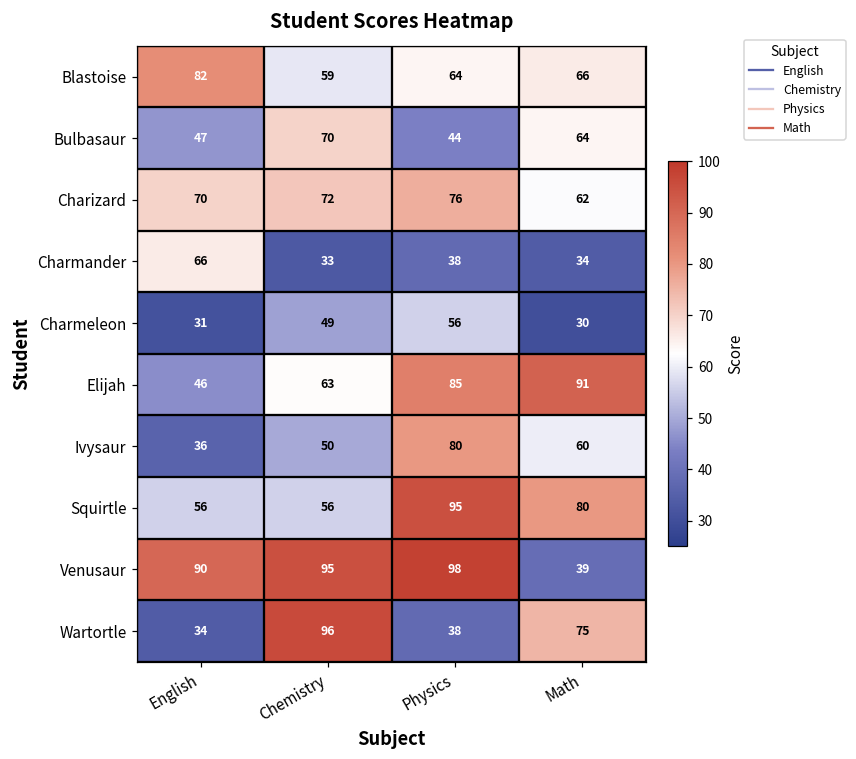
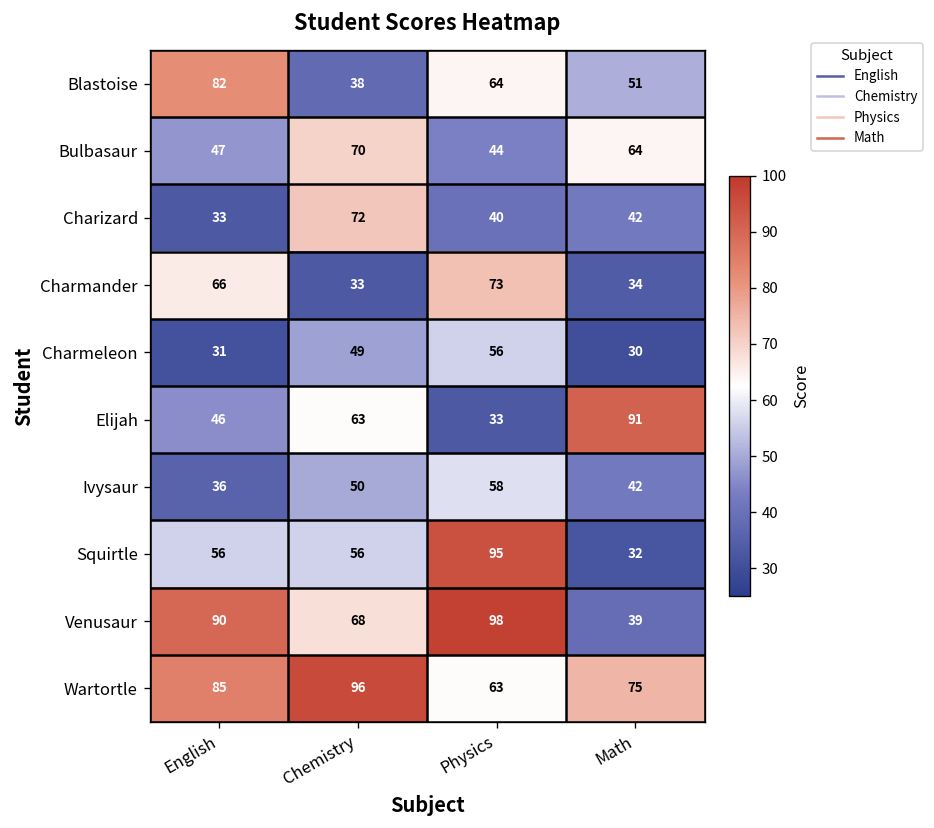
  {
    "Blastoise": {
      "English": 82,
-     "Chemistry": 59,
+     "Chemistry": 38,
      "Physics": 64,
-     "Math": 66
+     "Math": 51
    },
    "Bulbasaur": {
      "English": 47,
      "Chemistry": 70,
      "Physics": 44,
      "Math": 64
    },
    "Charizard": {
-     "English": 70,
+     "English": 33,
      "Chemistry": 72,
-     "Physics": 76,
-     "Math": 62
+     "Physics": 40,
+     "Math": 42
    },
    "Charmander": {
      "English": 66,
      "Chemistry": 33,
-     "Physics": 38,
+     "Physics": 73,
      "Math": 34
    },
    "Charmeleon": {
      "English": 31,
      "Chemistry": 49,
      "Physics": 56,
      "Math": 30
    },
    "Elijah": {
      "English": 46,
      "Chemistry": 63,
-     "Physics": 85,
+     "Physics": 33,
      "Math": 91
    },
    "Ivysaur": {
      "English": 36,
      "Chemistry": 50,
-     "Physics": 80,
-     "Math": 60
+     "Physics": 58,
+     "Math": 42
    },
    "Squirtle": {
      "English": 56,
      "Chemistry": 56,
      "Physics": 95,
-     "Math": 80
+     "Math": 32
    },
    "Venusaur": {
      "English": 90,
-     "Chemistry": 95,
+     "Chemistry": 68,
      "Physics": 98,
      "Math": 39
    },
    "Wartortle": {
-     "English": 34,
+     "English": 85,
      "Chemistry": 96,
-     "Physics": 38,
+     "Physics": 63,
      "Math": 75
    }
  }
